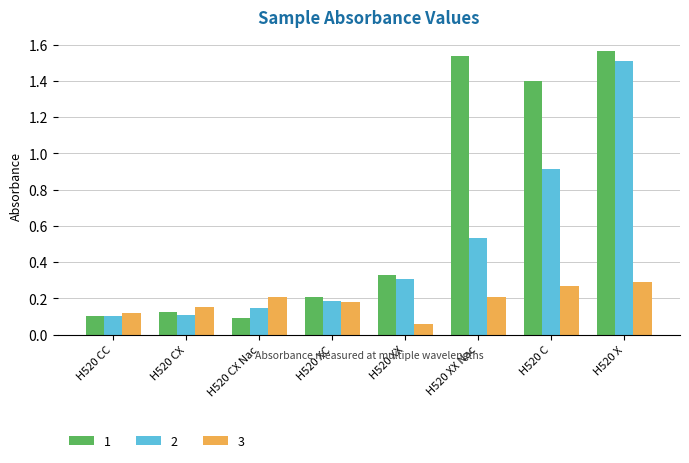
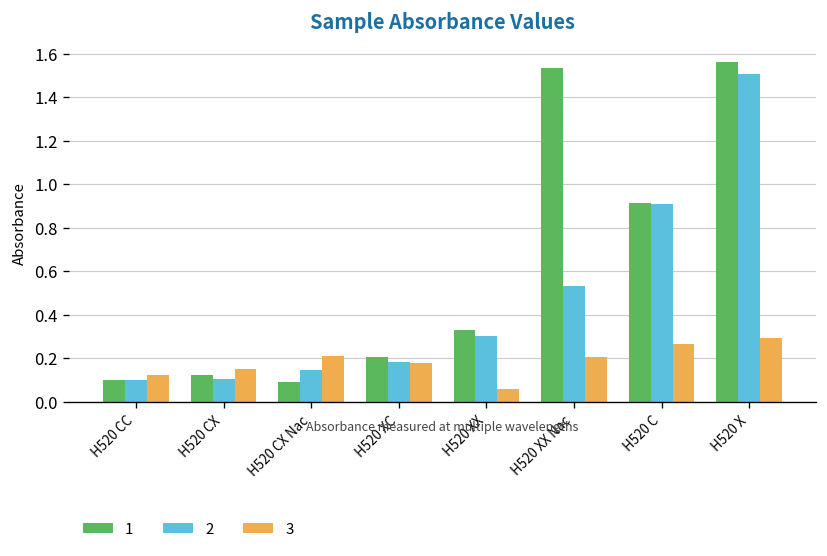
  {
    "1": {
      "H520 CC": 0.10,
      "H520 CX": 0.12,
      "H520 CX Nac": 0.09,
      "H520 XC": 0.21,
      "H520 XX": 0.33,
      "H520 XX Nac": 1.54,
-     "H520 C": 1.40,
+     "H520 C": 0.92,
      "H520 X": 1.56
    },
    "2": {
      "H520 CC": 0.10,
      "H520 CX": 0.11,
      "H520 CX Nac": 0.15,
      "H520 XC": 0.19,
      "H520 XX": 0.30,
      "H520 XX Nac": 0.53,
      "H520 C": 0.91,
      "H520 X": 1.51
    },
    "3": {
      "H520 CC": 0.12,
      "H520 CX": 0.15,
      "H520 CX Nac": 0.21,
      "H520 XC": 0.18,
      "H520 XX": 0.06,
      "H520 XX Nac": 0.21,
      "H520 C": 0.27,
      "H520 X": 0.29
    }
  }
